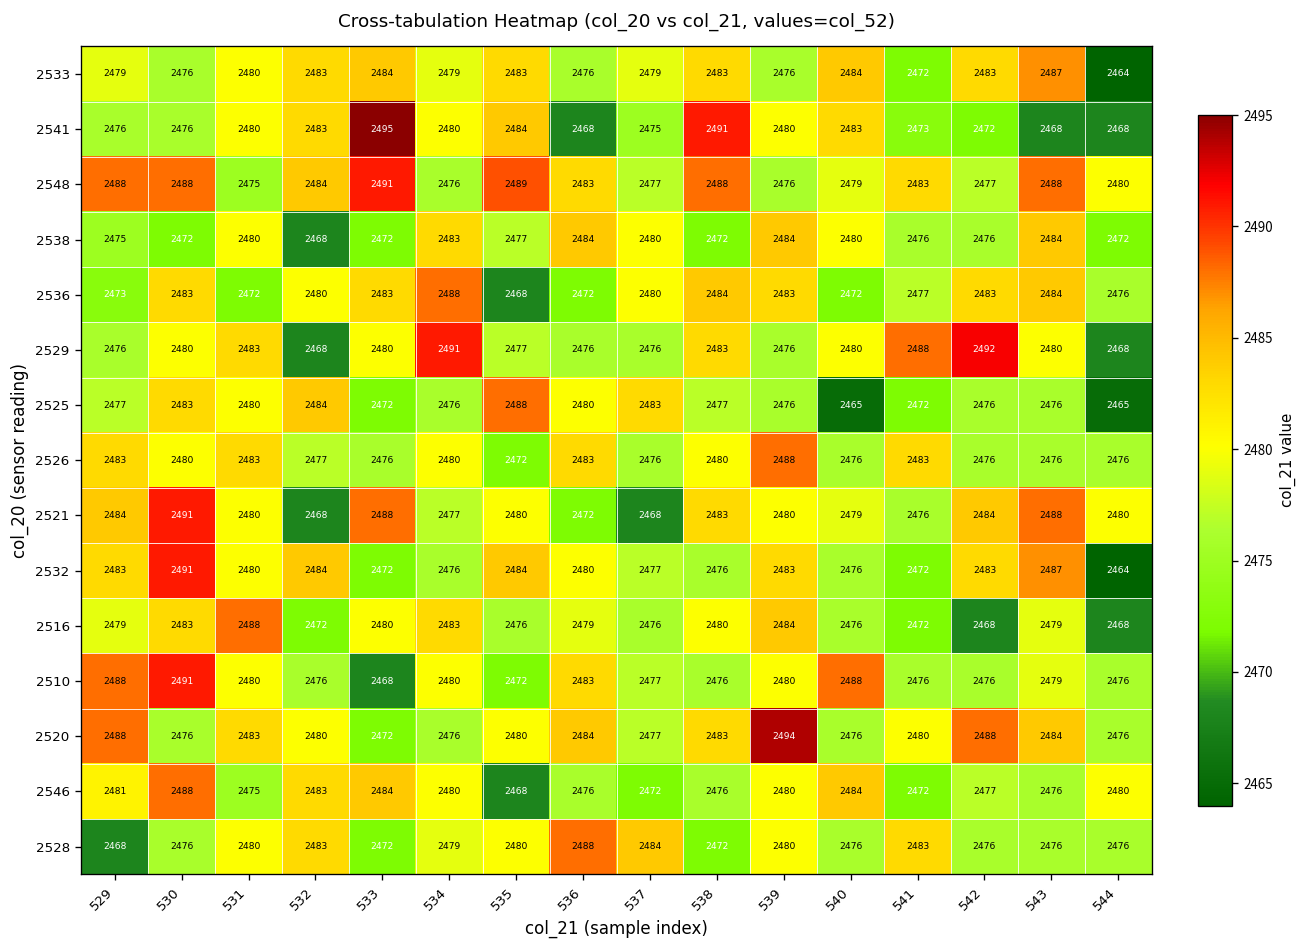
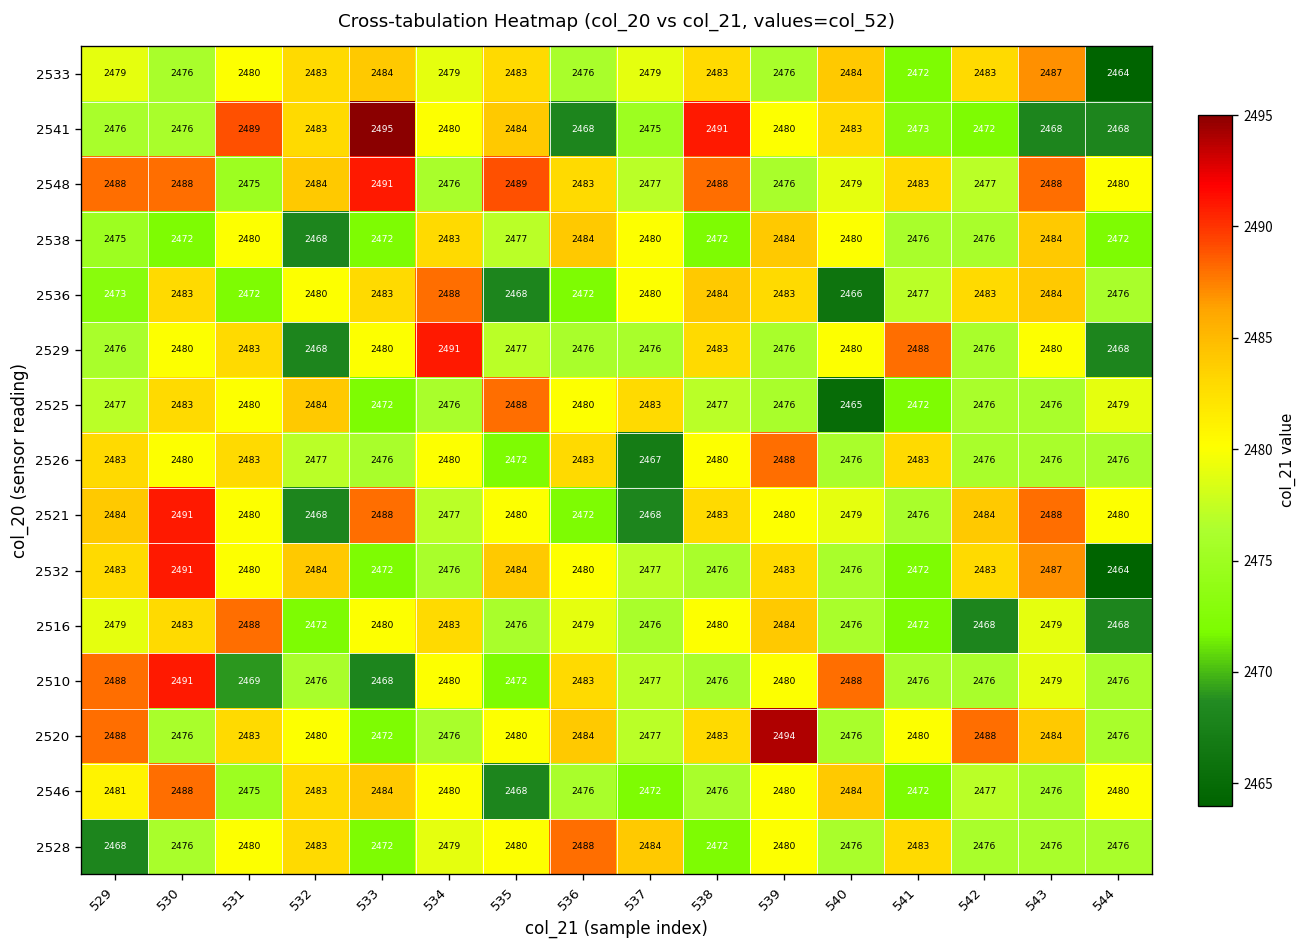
  {
    "2541": {
      "529": 2476,
      "530": 2476,
-     "531": 2480,
+     "531": 2489,
      "532": 2483,
      "533": 2495,
      "534": 2480,
      "535": 2484,
      "536": 2468,
      "537": 2475,
      "538": 2491,
      "539": 2480,
      "540": 2483,
      "541": 2473,
      "542": 2472,
      "543": 2468,
      "544": 2468
    },
    "2536": {
      "529": 2473,
      "530": 2483,
      "531": 2472,
      "532": 2480,
      "533": 2483,
      "534": 2488,
      "535": 2468,
      "536": 2472,
      "537": 2480,
      "538": 2484,
      "539": 2483,
-     "540": 2472,
+     "540": 2466,
      "541": 2477,
      "542": 2483,
      "543": 2484,
      "544": 2476
    },
    "2529": {
      "529": 2476,
      "530": 2480,
      "531": 2483,
      "532": 2468,
      "533": 2480,
      "534": 2491,
      "535": 2477,
      "536": 2476,
      "537": 2476,
      "538": 2483,
      "539": 2476,
      "540": 2480,
      "541": 2488,
-     "542": 2492,
+     "542": 2476,
      "543": 2480,
      "544": 2468
    },
    "2525": {
      "529": 2477,
      "530": 2483,
      "531": 2480,
      "532": 2484,
      "533": 2472,
      "534": 2476,
      "535": 2488,
      "536": 2480,
      "537": 2483,
      "538": 2477,
      "539": 2476,
      "540": 2465,
      "541": 2472,
      "542": 2476,
      "543": 2476,
-     "544": 2465
+     "544": 2479
    },
    "2526": {
      "529": 2483,
      "530": 2480,
      "531": 2483,
      "532": 2477,
      "533": 2476,
      "534": 2480,
      "535": 2472,
      "536": 2483,
-     "537": 2476,
+     "537": 2467,
      "538": 2480,
      "539": 2488,
      "540": 2476,
      "541": 2483,
      "542": 2476,
      "543": 2476,
      "544": 2476
    },
    "2510": {
      "529": 2488,
      "530": 2491,
-     "531": 2480,
+     "531": 2469,
      "532": 2476,
      "533": 2468,
      "534": 2480,
      "535": 2472,
      "536": 2483,
      "537": 2477,
      "538": 2476,
      "539": 2480,
      "540": 2488,
      "541": 2476,
      "542": 2476,
      "543": 2479,
      "544": 2476
    }
  }
